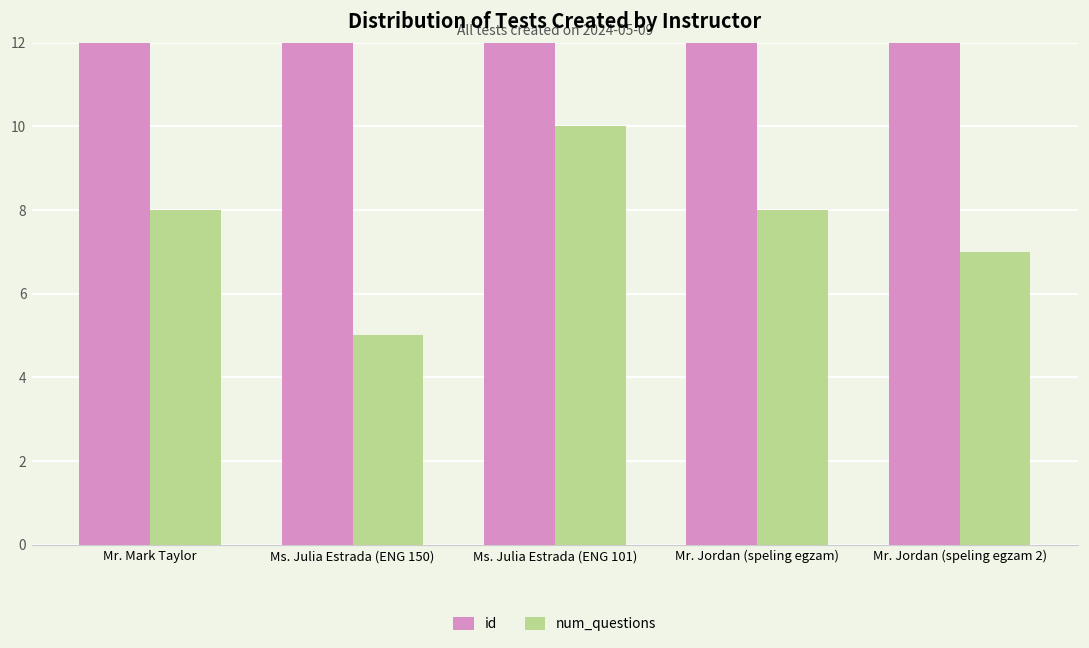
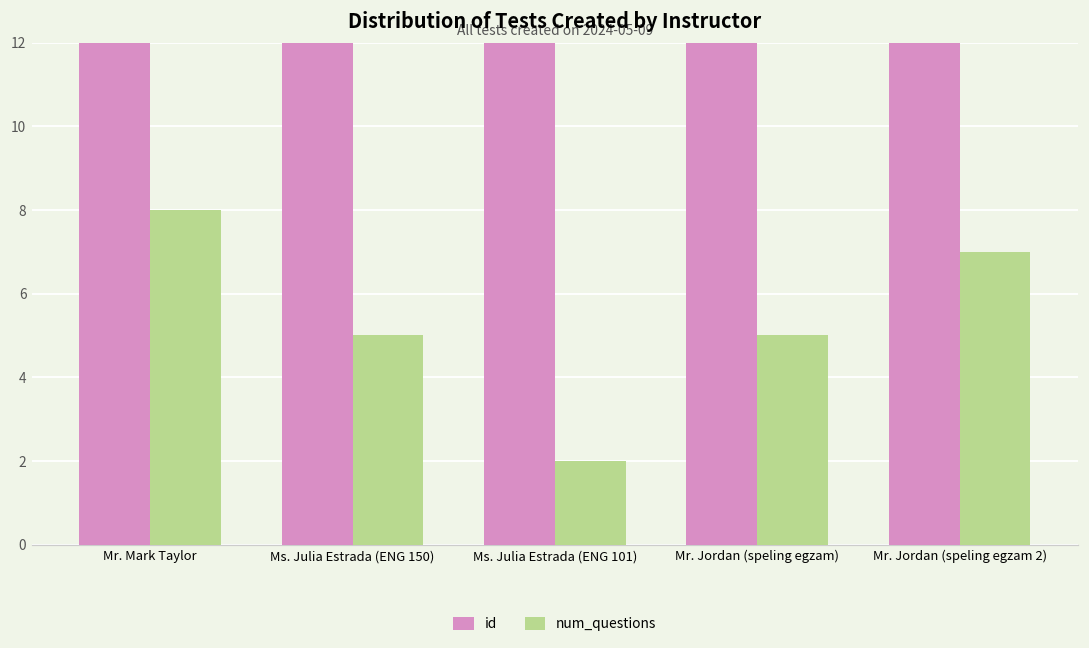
  {
    "num_questions": {
      "Mr. Mark Taylor": 8,
      "Ms. Julia Estrada (ENG 150)": 5,
-     "Ms. Julia Estrada (ENG 101)": 10,
-     "Mr. Jordan (speling egzam)": 8,
+     "Ms. Julia Estrada (ENG 101)": 2,
+     "Mr. Jordan (speling egzam)": 5,
      "Mr. Jordan (speling egzam 2)": 7
    }
  }
